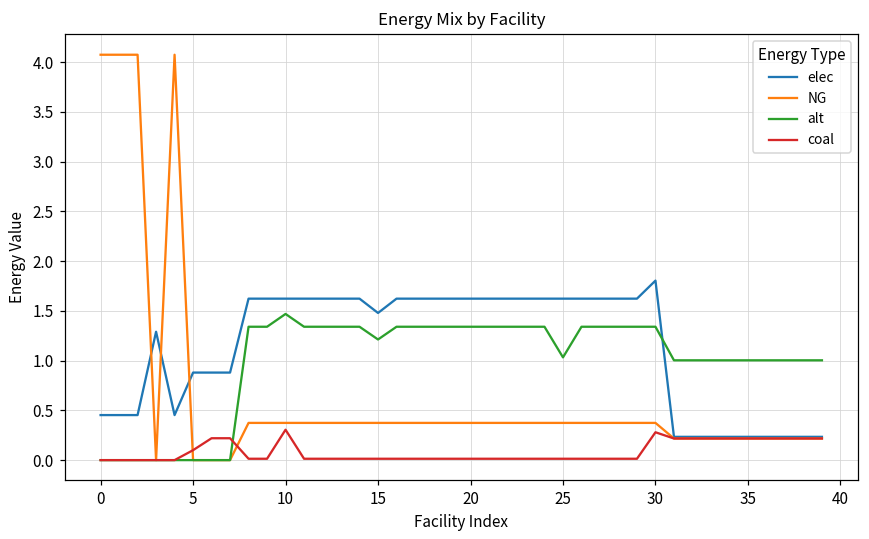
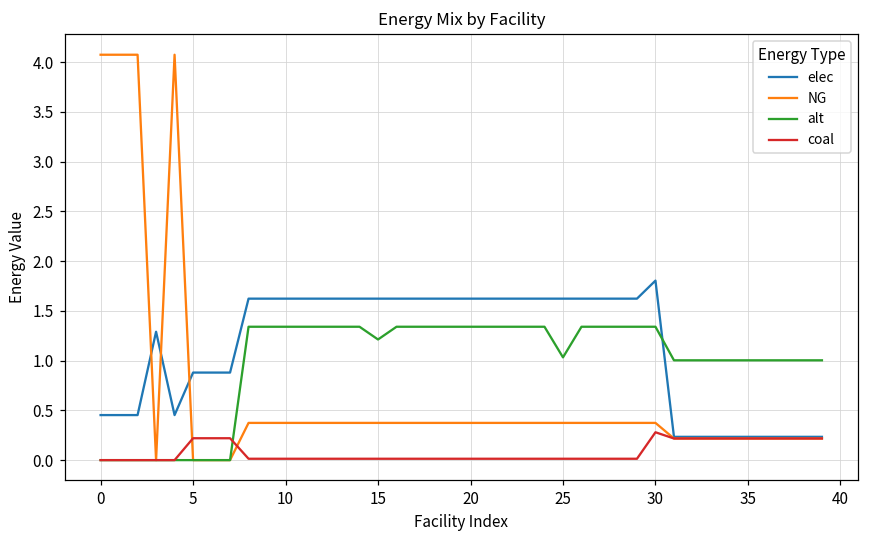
  {
    "elec": {
      "0": 0.5,
      "5": 0.9,
      "10": 1.6,
-     "15": 1.5,
+     "15": 1.6,
      "20": 1.6,
      "25": 1.6,
      "30": 1.8
    },
    "NG": {
      "0": 4.1,
      "10": 0.4,
      "15": 0.4,
      "20": 0.4,
      "25": 0.4,
      "30": 0.4
    },
    "alt": {
-     "10": 1.5,
+     "10": 1.3,
      "15": 1.2,
      "20": 1.3,
      "25": 1.0,
      "30": 1.3,
      "35": 1.0
    },
    "coal": {
-     "5": 0.1,
-     "10": 0.3,
+     "5": 0.2,
+     "10": 0.0,
      "15": 0.0,
      "20": 0.0,
      "25": 0.0,
      "30": 0.3
    }
  }
